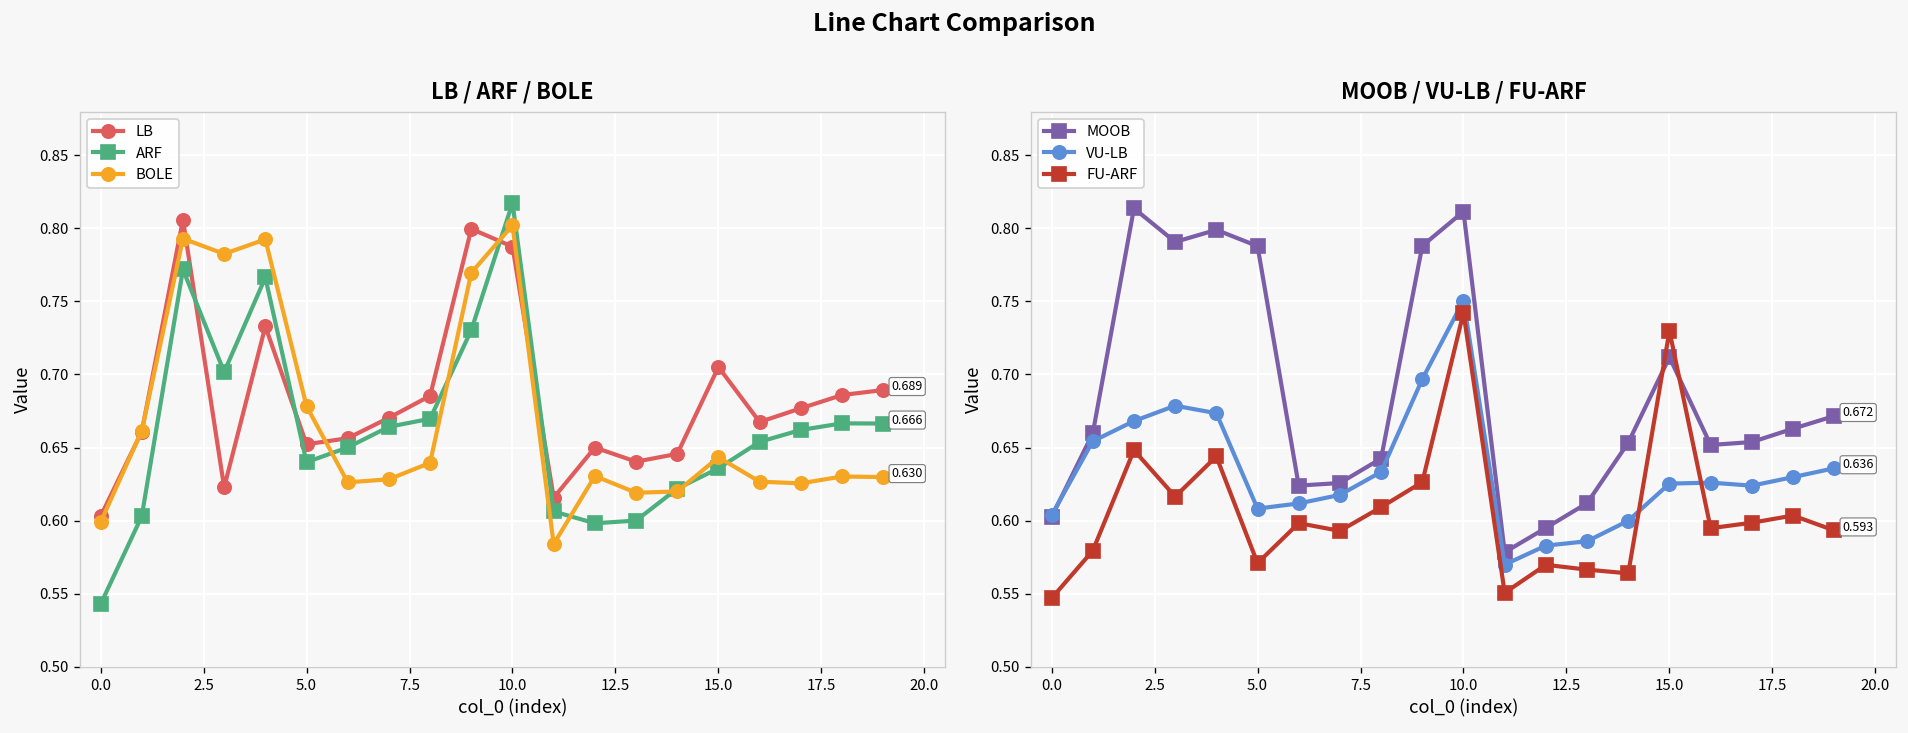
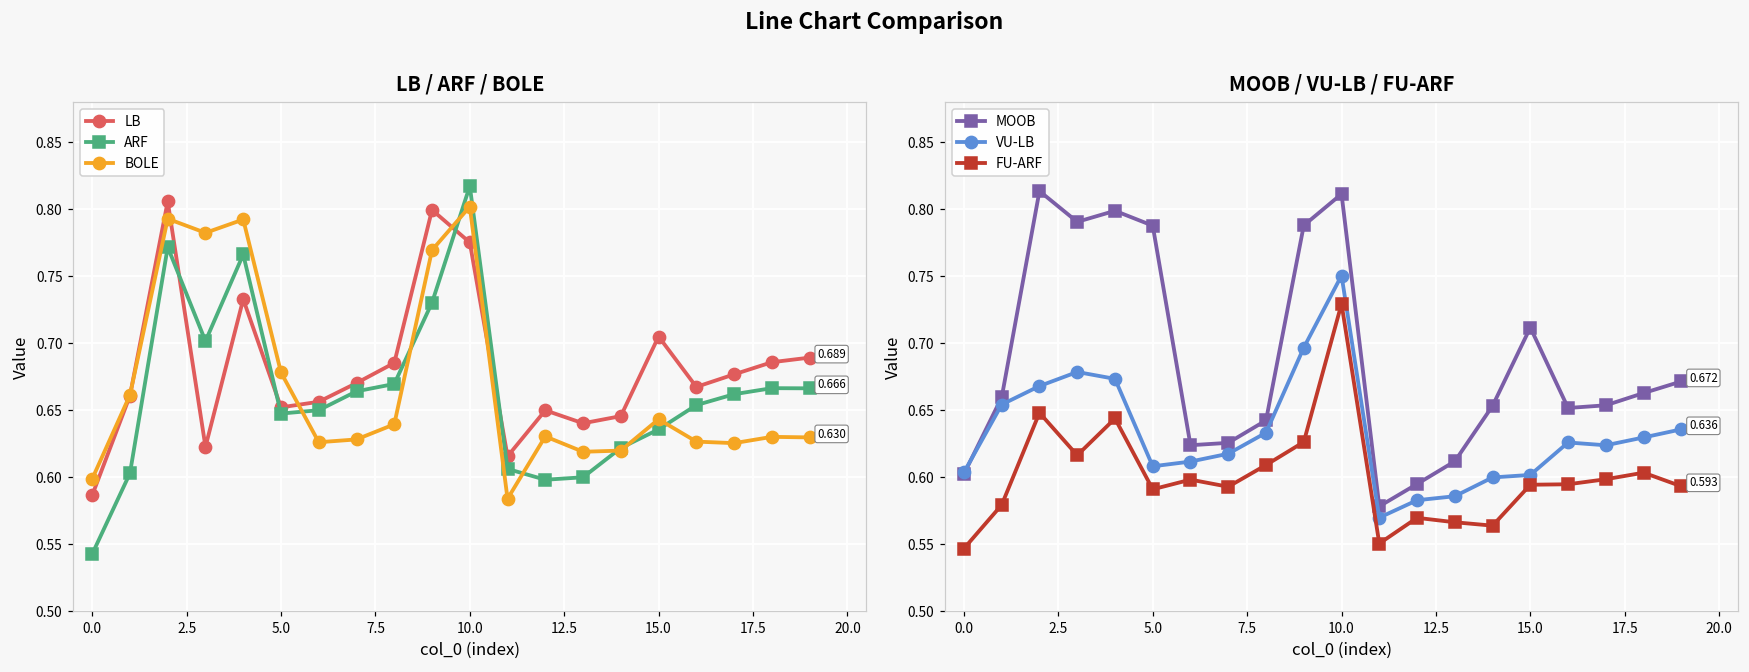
  {
    "LB / ARF / BOLE": {
      "LB": {
-       "0.0": 0.603,
+       "0.0": 0.587,
        "5.0": 0.652,
-       "10.0": 0.788,
+       "10.0": 0.775,
        "15.0": 0.705
      },
      "ARF": {
        "0.0": 0.543,
-       "5.0": 0.640,
+       "5.0": 0.648,
        "10.0": 0.817,
        "15.0": 0.636
      },
      "BOLE": {
        "0.0": 0.599,
        "5.0": 0.678,
        "10.0": 0.802,
        "15.0": 0.643
      }
    },
    "MOOB / VU-LB / FU-ARF": {
      "MOOB": {
        "5.0": 0.788,
        "10.0": 0.812,
        "15.0": 0.712
      },
      "VU-LB": {
        "5.0": 0.608,
        "10.0": 0.751,
-       "15.0": 0.625
+       "15.0": 0.602
      },
      "FU-ARF": {
        "0.0": 0.547,
-       "5.0": 0.571,
-       "10.0": 0.742,
-       "15.0": 0.730
+       "5.0": 0.591,
+       "10.0": 0.730,
+       "15.0": 0.594
      }
    }
  }
